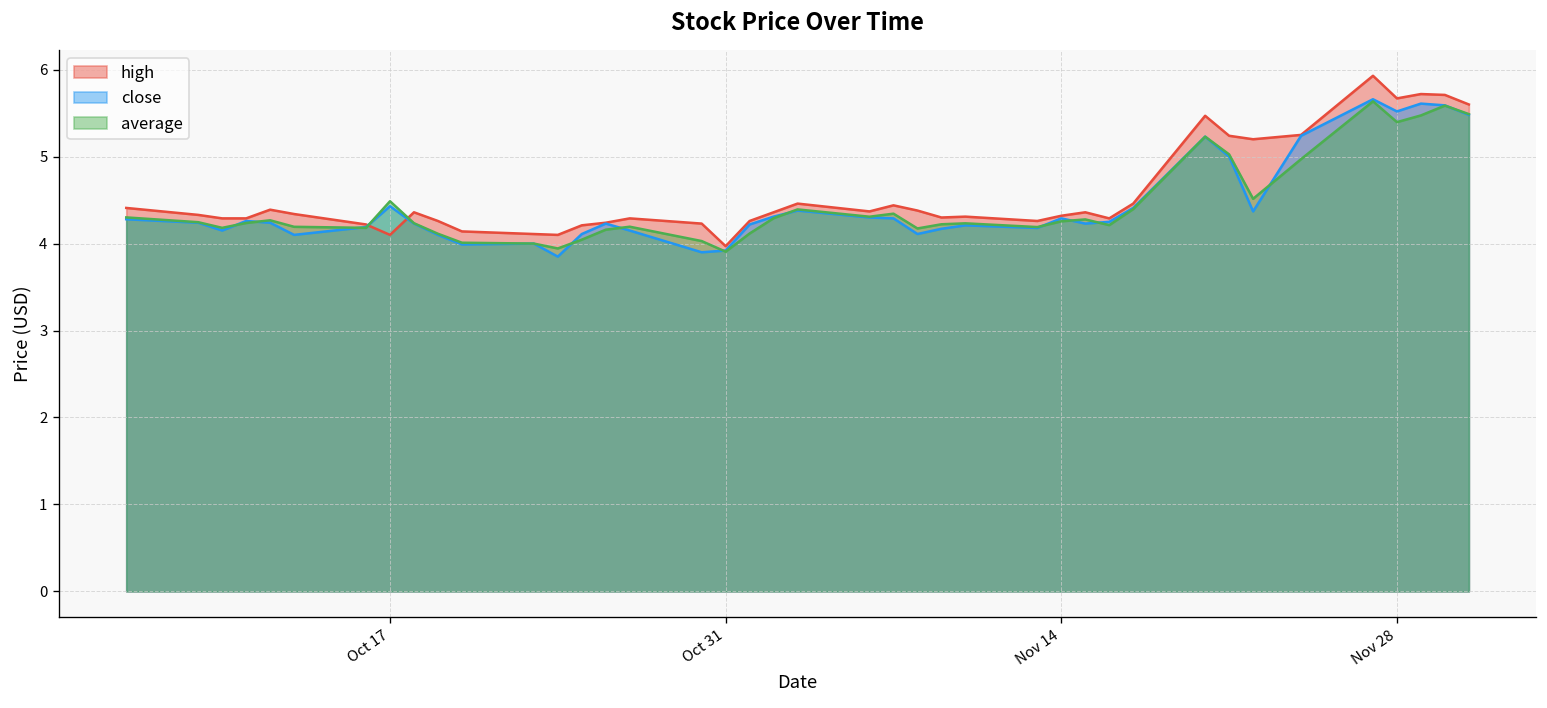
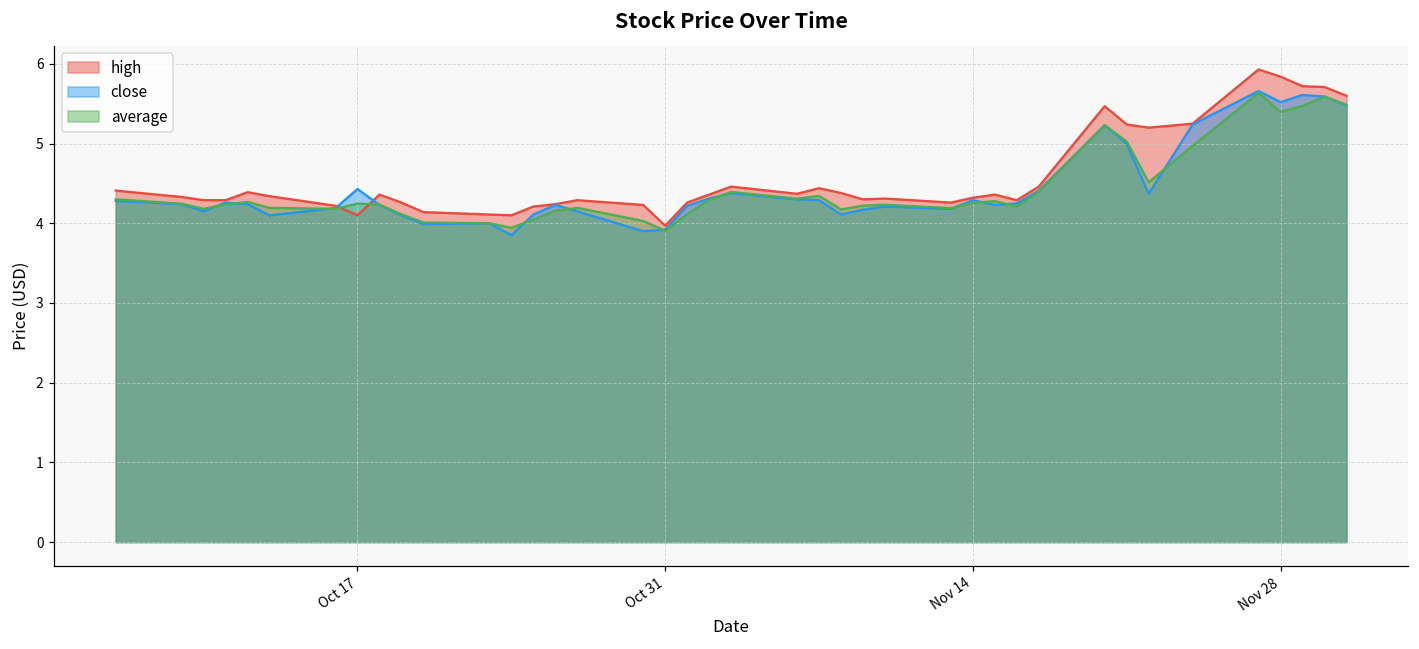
  {
    "high": {
      "Oct 17": 4.1,
      "Oct 31": 4.0,
-     "Nov 28": 5.7
+     "Nov 28": 5.8
    },
    "close": {
      "Oct 17": 4.4,
      "Nov 28": 5.5
    },
    "average": {
-     "Oct 17": 4.5,
+     "Oct 17": 4.2,
      "Nov 28": 5.4
    }
  }
